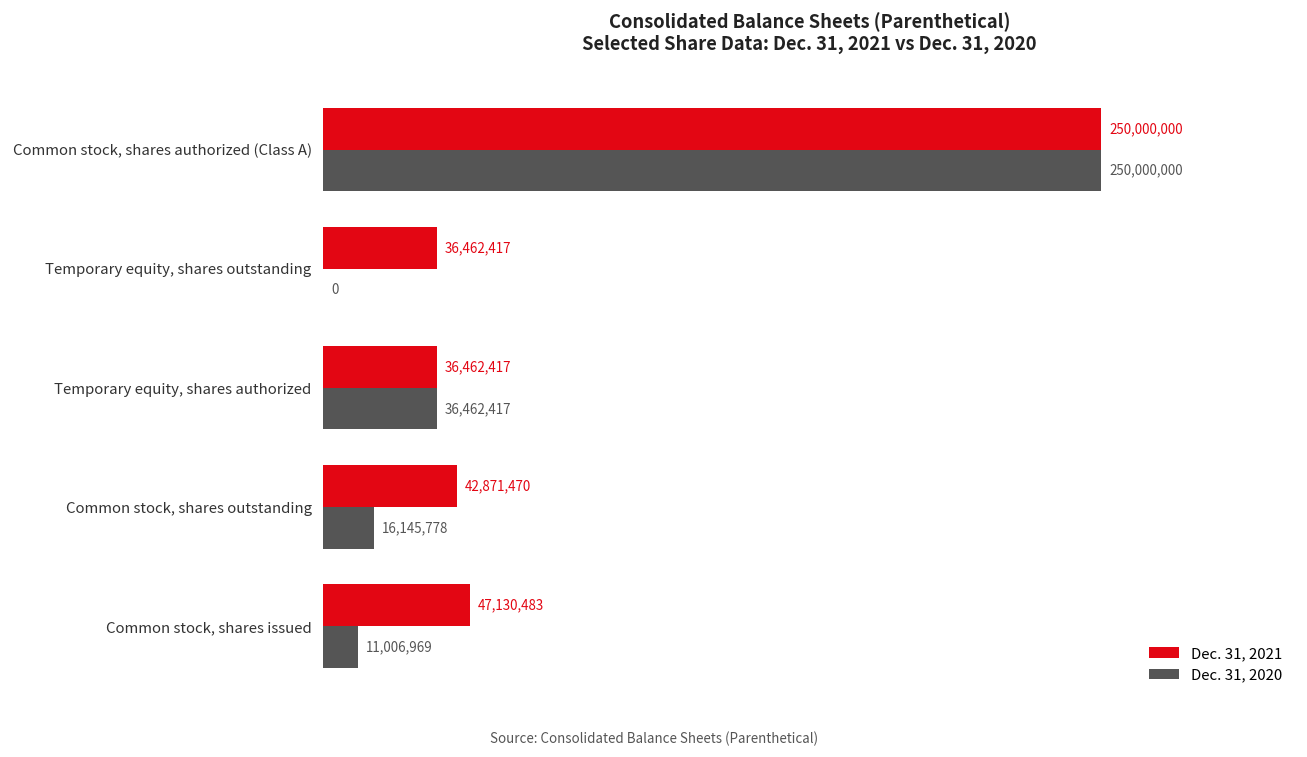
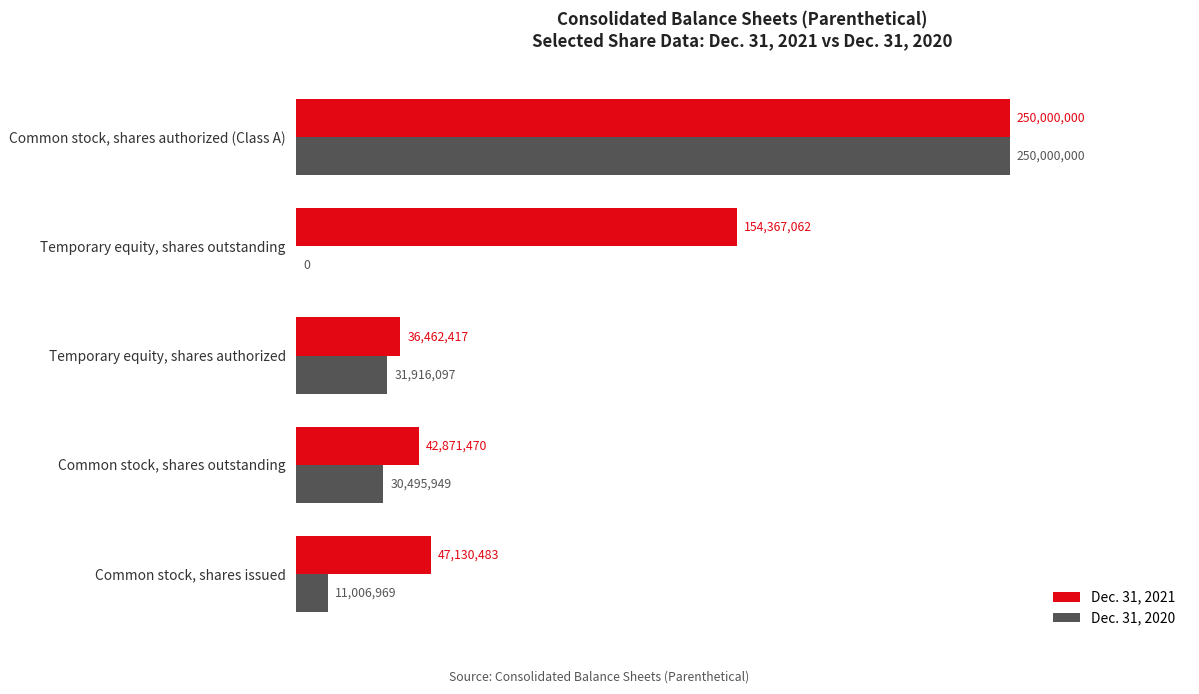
  {
    "Dec. 31, 2021": {
      "Common stock, shares authorized (Class A)": "250,000,000",
-     "Temporary equity, shares outstanding": "36,462,417",
+     "Temporary equity, shares outstanding": "154,367,062",
      "Temporary equity, shares authorized": "36,462,417",
      "Common stock, shares outstanding": "42,871,470",
      "Common stock, shares issued": "47,130,483"
    },
    "Dec. 31, 2020": {
      "Common stock, shares authorized (Class A)": "250,000,000",
      "Temporary equity, shares outstanding": "0",
-     "Temporary equity, shares authorized": "36,462,417",
-     "Common stock, shares outstanding": "16,145,778",
+     "Temporary equity, shares authorized": "31,916,097",
+     "Common stock, shares outstanding": "30,495,949",
      "Common stock, shares issued": "11,006,969"
    }
  }
